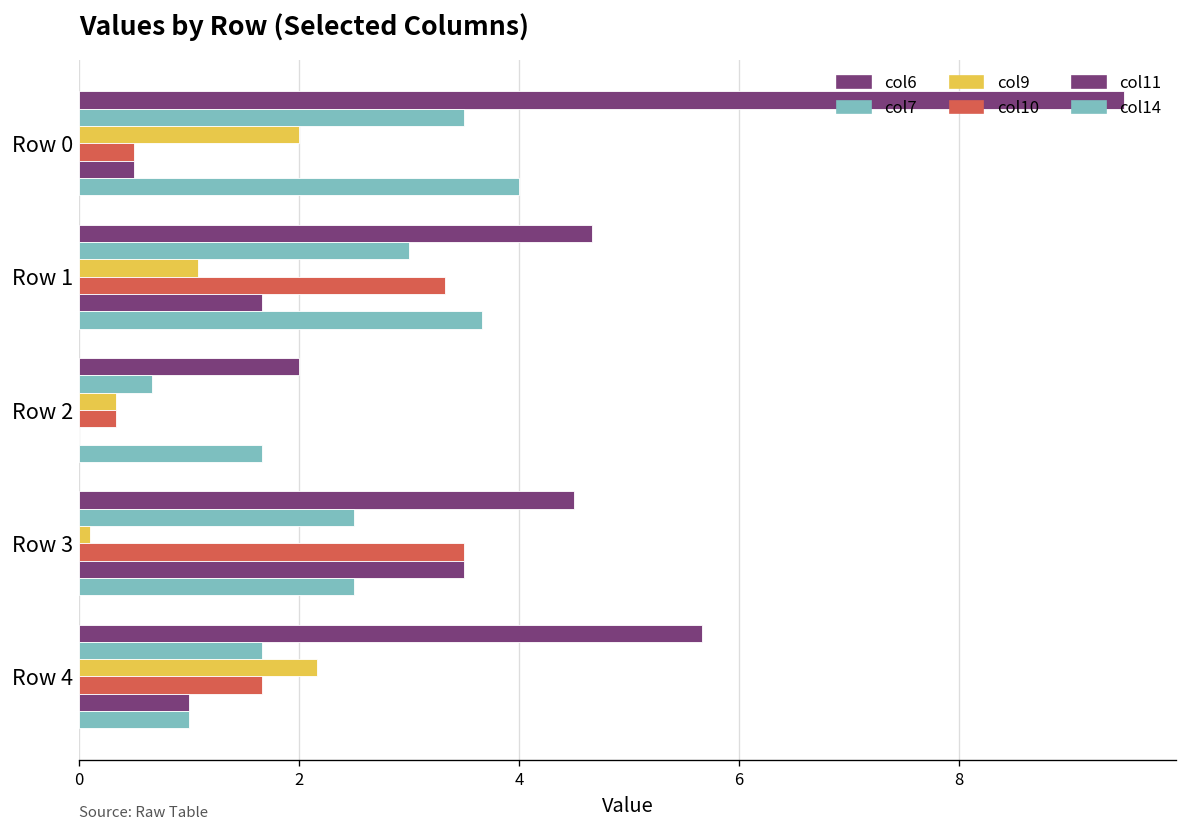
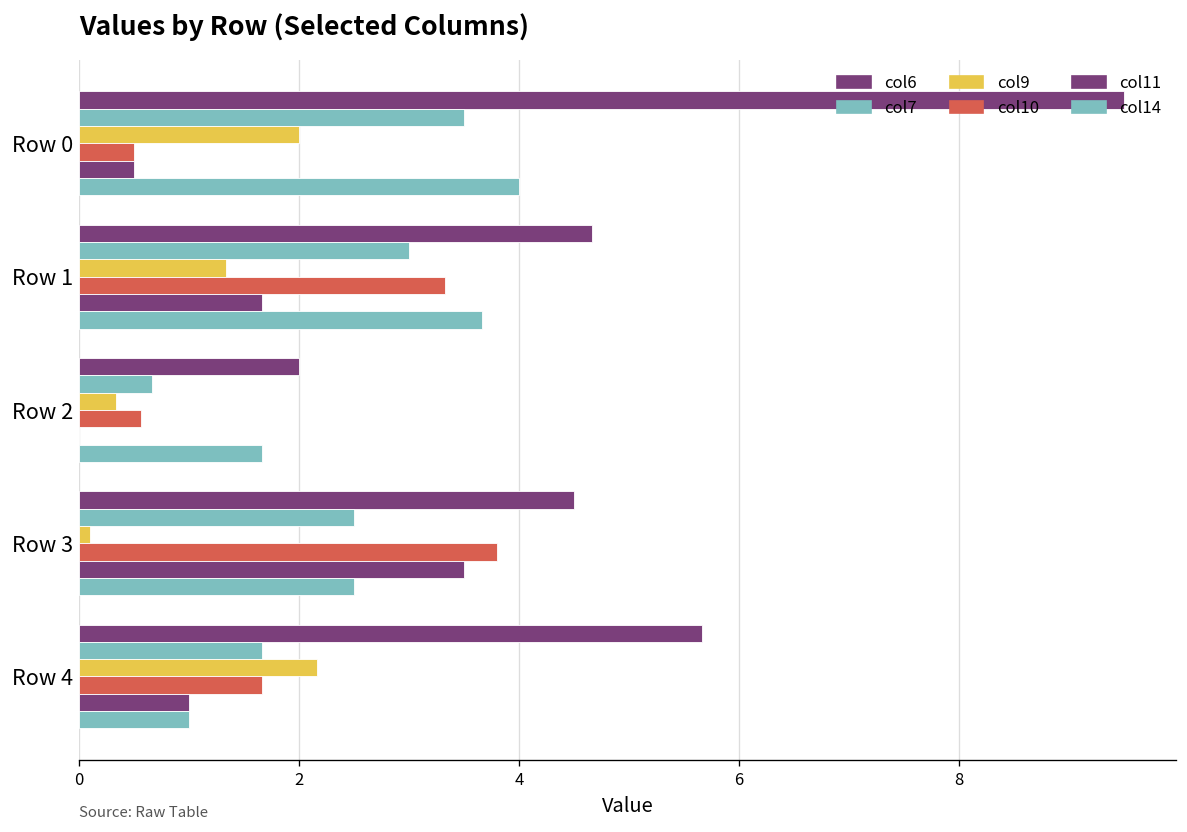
  {
    "col9": {
      "Row 0": 2.0,
-     "Row 1": 1.1,
+     "Row 1": 1.3,
      "Row 2": 0.3,
      "Row 3": 0.1,
      "Row 4": 2.2
    },
    "col10": {
      "Row 0": 0.5,
      "Row 1": 3.3,
-     "Row 2": 0.3,
-     "Row 3": 3.5,
+     "Row 2": 0.6,
+     "Row 3": 3.8,
      "Row 4": 1.7
    }
  }
